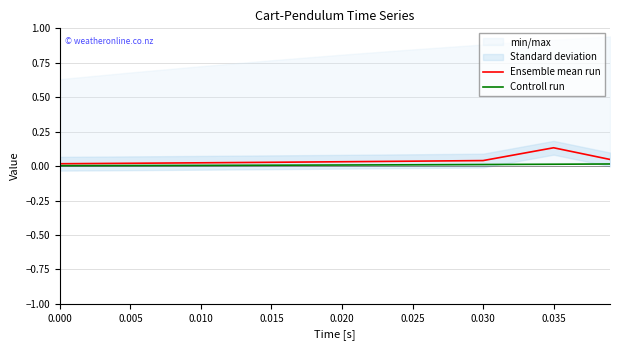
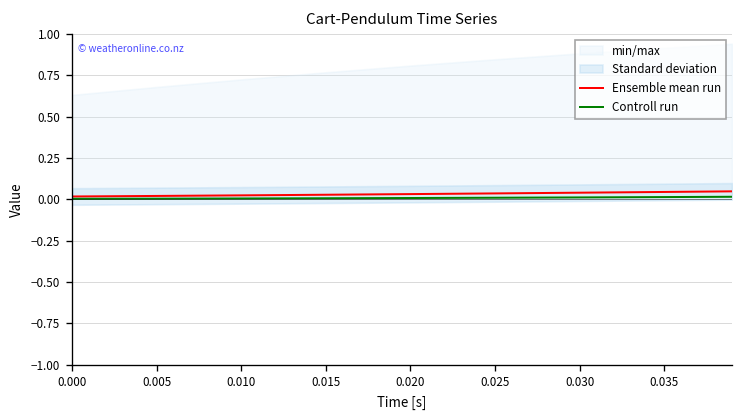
  {
    "Ensemble mean run": {
      "0.010": 0.02,
      "0.015": 0.03,
      "0.020": 0.03,
      "0.025": 0.04,
      "0.030": 0.04,
-     "0.035": 0.13
+     "0.035": 0.04
    },
    "Controll run": {
      "0.010": 0.00,
      "0.015": 0.01,
      "0.020": 0.01,
      "0.025": 0.01,
      "0.030": 0.01,
      "0.035": 0.01
    }
  }
